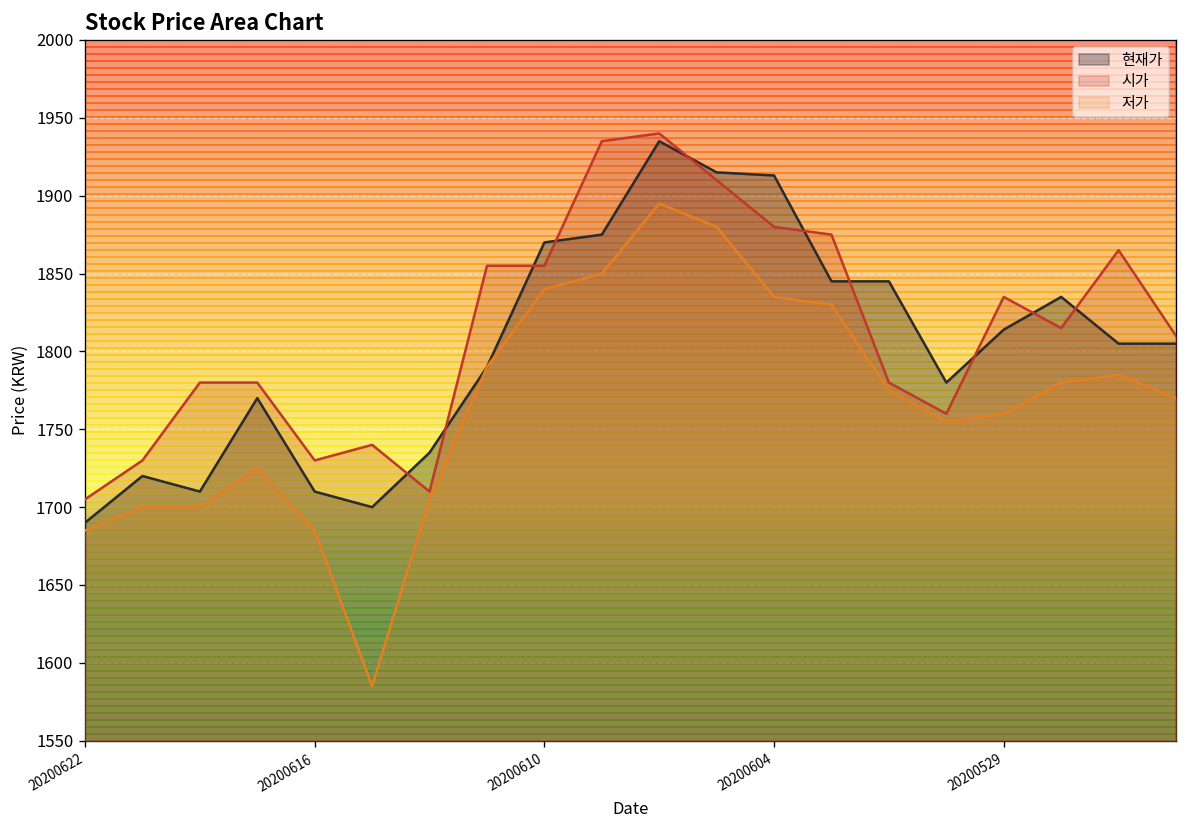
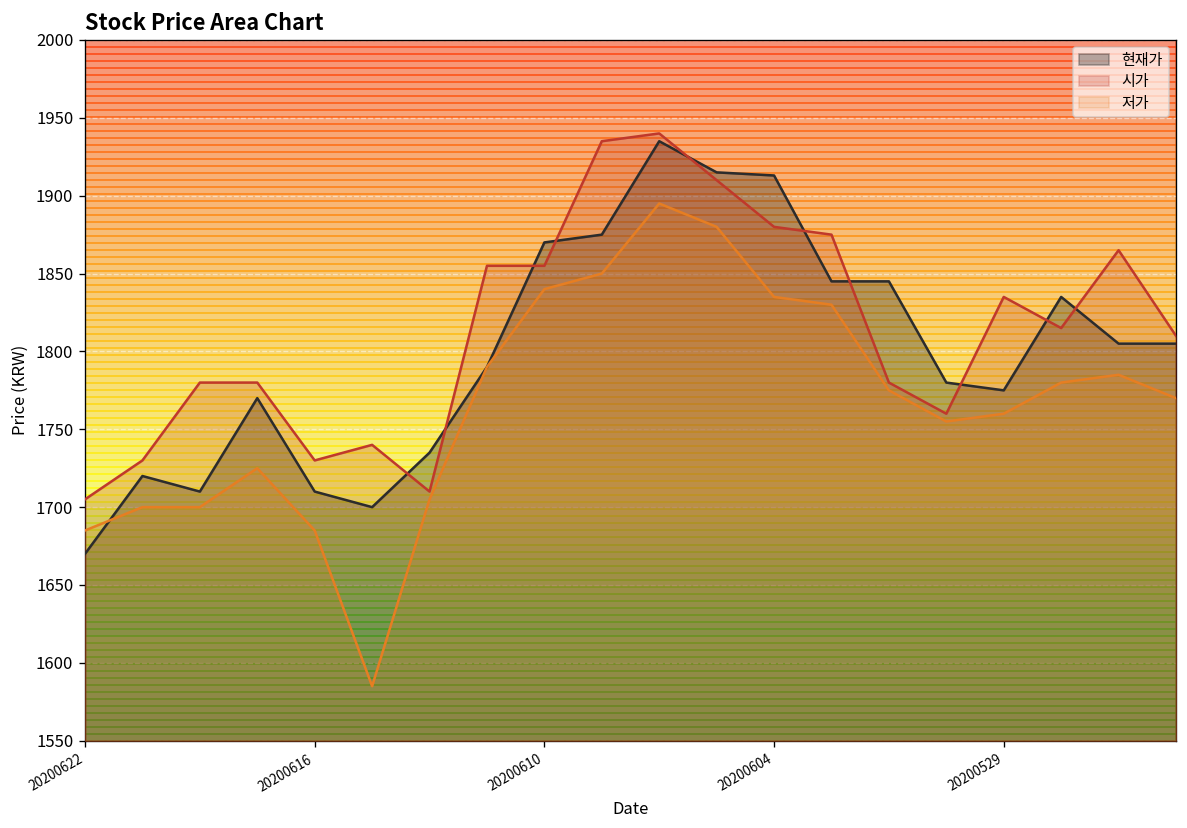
  {
    "현재가": {
-     "20200622": 1690,
+     "20200622": 1670,
      "20200616": 1710,
      "20200610": 1870,
      "20200604": 1913,
-     "20200529": 1814
+     "20200529": 1775
    }
  }
